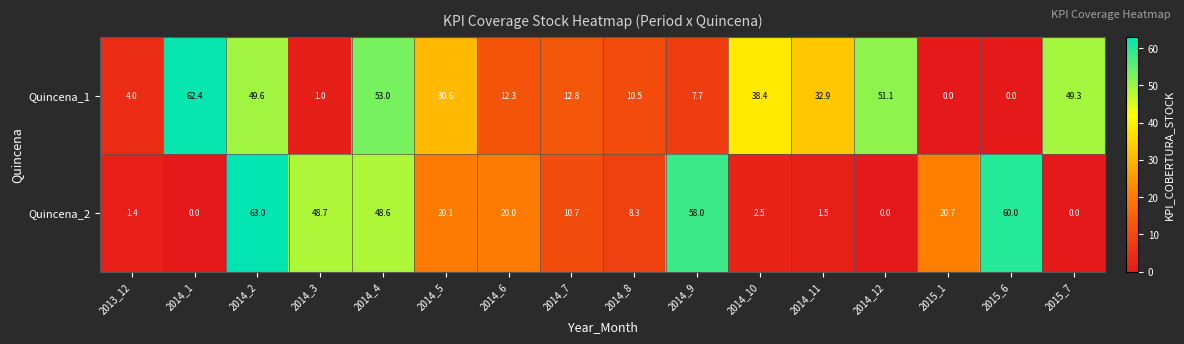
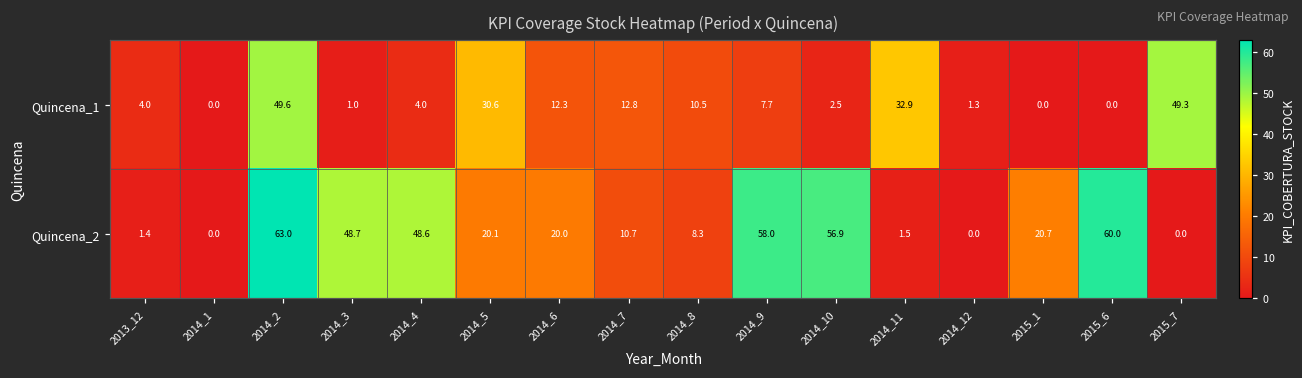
  {
    "Quincena_1": {
      "2013_12": 4.0,
-     "2014_1": 62.4,
+     "2014_1": 0.0,
      "2014_2": 49.6,
      "2014_3": 1.0,
-     "2014_4": 53.0,
+     "2014_4": 4.0,
      "2014_5": 30.6,
      "2014_6": 12.3,
      "2014_7": 12.8,
      "2014_8": 10.5,
      "2014_9": 7.7,
-     "2014_10": 38.4,
+     "2014_10": 2.5,
      "2014_11": 32.9,
-     "2014_12": 51.1,
+     "2014_12": 1.3,
      "2015_1": 0.0,
      "2015_6": 0.0,
      "2015_7": 49.3
    },
    "Quincena_2": {
      "2013_12": 1.4,
      "2014_1": 0.0,
      "2014_2": 63.0,
      "2014_3": 48.7,
      "2014_4": 48.6,
      "2014_5": 20.1,
      "2014_6": 20.0,
      "2014_7": 10.7,
      "2014_8": 8.3,
      "2014_9": 58.0,
-     "2014_10": 2.5,
+     "2014_10": 56.9,
      "2014_11": 1.5,
      "2014_12": 0.0,
      "2015_1": 20.7,
      "2015_6": 60.0,
      "2015_7": 0.0
    }
  }
